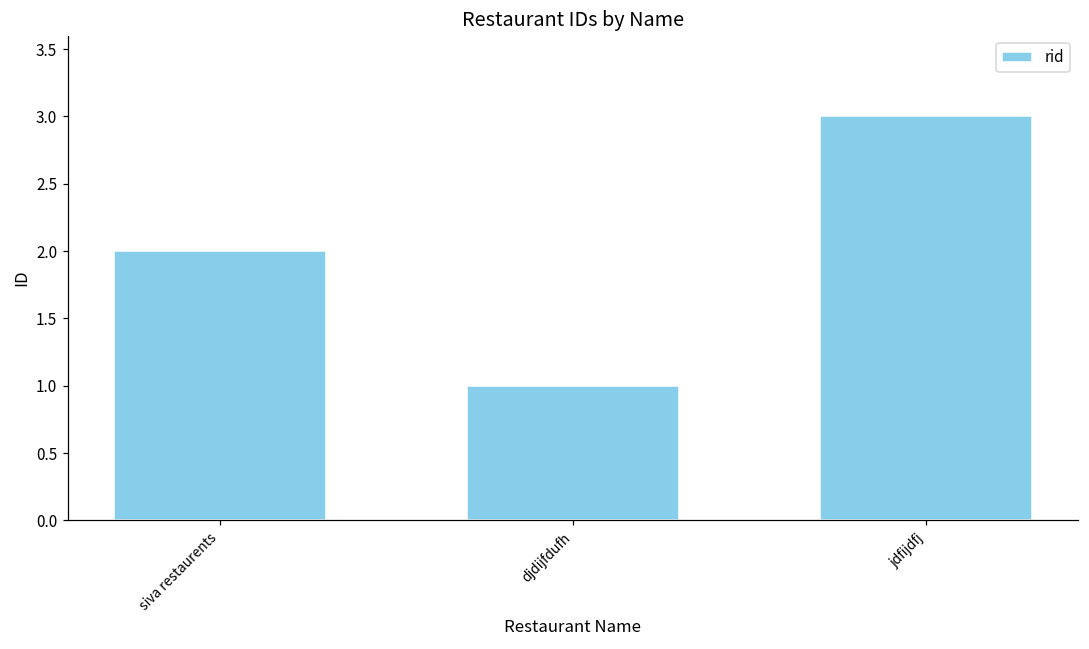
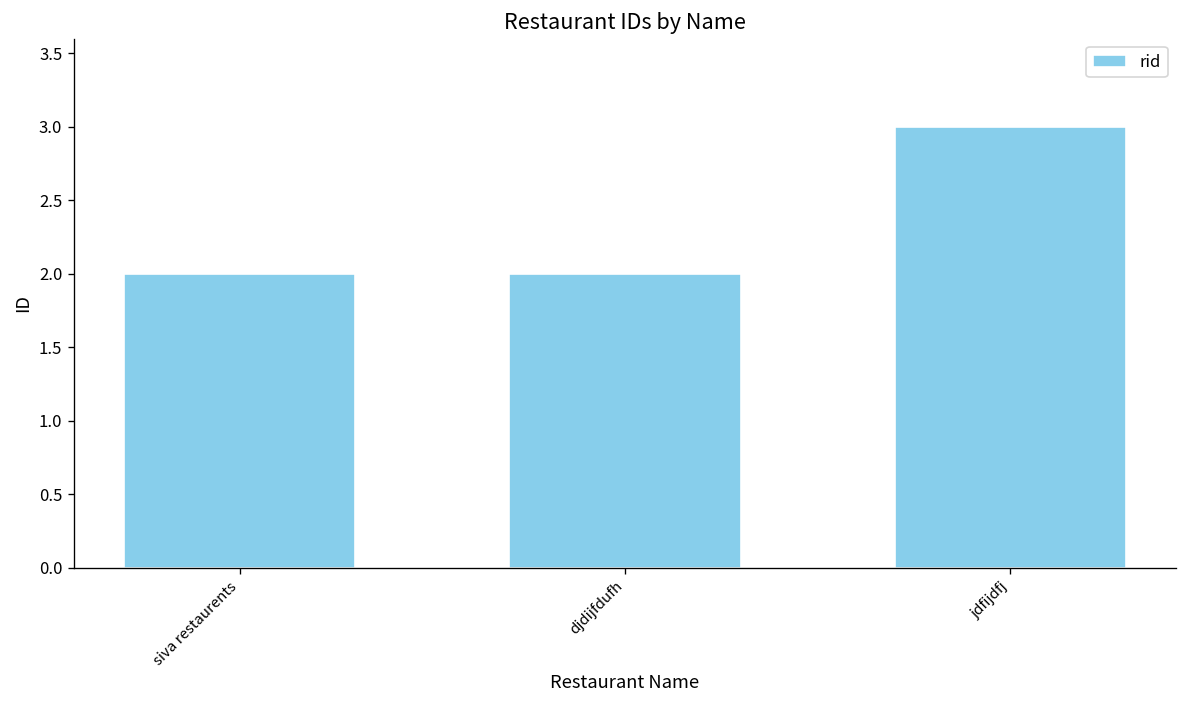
  {
    "siva restaurents": 2,
-   "djdijfdufh": 1,
+   "djdijfdufh": 2,
    "jdfijdfj": 3
  }
